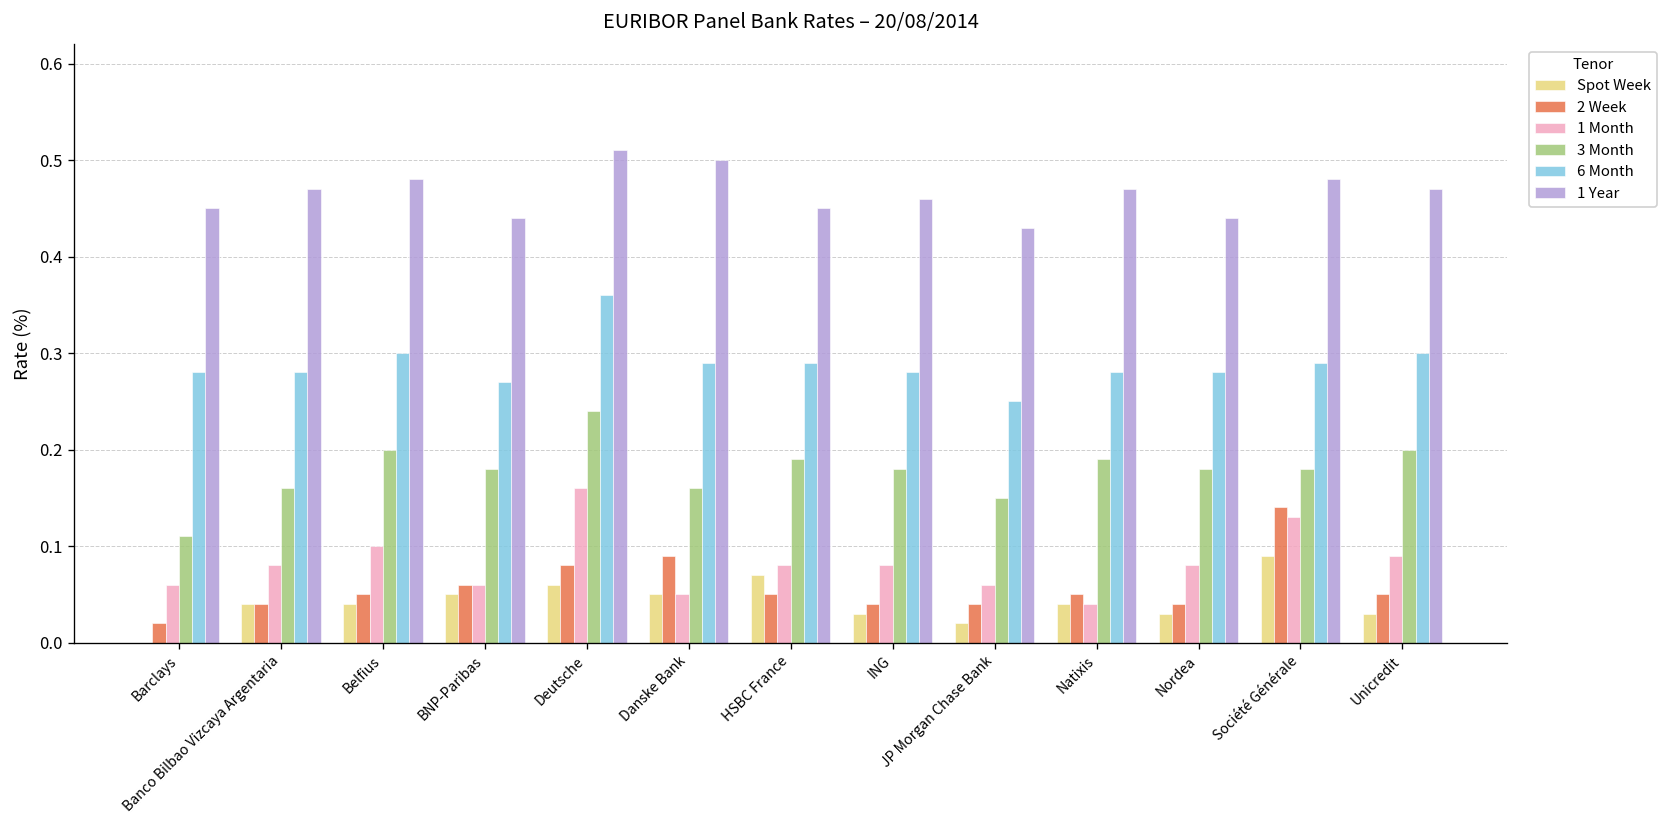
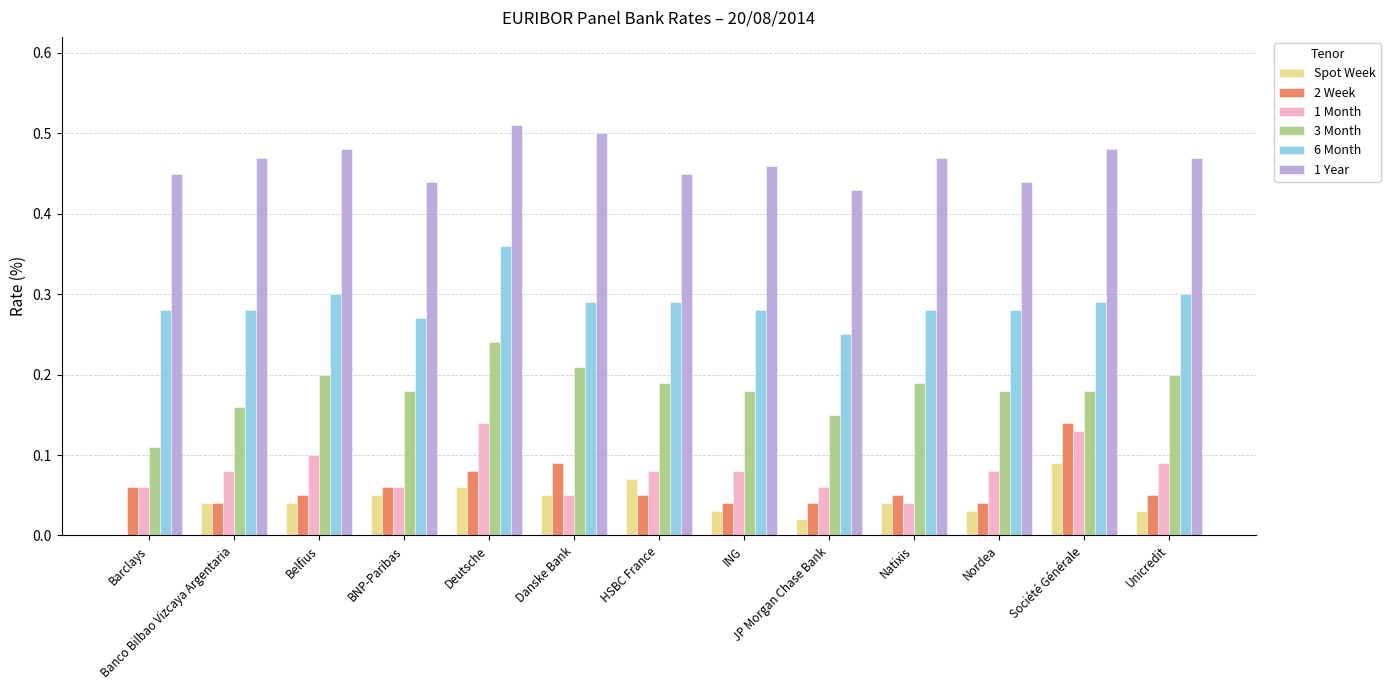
  {
    "Spot Week": {
      "Barclays": 0.00,
      "Banco Bilbao Vizcaya Argentaria": 0.04,
      "Belfius": 0.04,
      "BNP-Paribas": 0.05,
      "Deutsche": 0.06,
      "Danske Bank": 0.05,
      "HSBC France": 0.07,
      "ING": 0.03,
      "JP Morgan Chase Bank": 0.02,
      "Natixis": 0.04,
      "Nordea": 0.03,
      "Société Générale": 0.09,
      "Unicredit": 0.03
    },
    "2 Week": {
-     "Barclays": 0.02,
+     "Barclays": 0.06,
      "Banco Bilbao Vizcaya Argentaria": 0.04,
      "Belfius": 0.05,
      "BNP-Paribas": 0.06,
      "Deutsche": 0.08,
      "Danske Bank": 0.09,
      "HSBC France": 0.05,
      "ING": 0.04,
      "JP Morgan Chase Bank": 0.04,
      "Natixis": 0.05,
      "Nordea": 0.04,
      "Société Générale": 0.14,
      "Unicredit": 0.05
    },
    "1 Month": {
      "Barclays": 0.06,
      "Banco Bilbao Vizcaya Argentaria": 0.08,
      "Belfius": 0.10,
      "BNP-Paribas": 0.06,
-     "Deutsche": 0.16,
+     "Deutsche": 0.14,
      "Danske Bank": 0.05,
      "HSBC France": 0.08,
      "ING": 0.08,
      "JP Morgan Chase Bank": 0.06,
      "Natixis": 0.04,
      "Nordea": 0.08,
      "Société Générale": 0.13,
      "Unicredit": 0.09
    },
    "3 Month": {
      "Barclays": 0.11,
      "Banco Bilbao Vizcaya Argentaria": 0.16,
      "Belfius": 0.20,
      "BNP-Paribas": 0.18,
      "Deutsche": 0.24,
-     "Danske Bank": 0.16,
+     "Danske Bank": 0.21,
      "HSBC France": 0.19,
      "ING": 0.18,
      "JP Morgan Chase Bank": 0.15,
      "Natixis": 0.19,
      "Nordea": 0.18,
      "Société Générale": 0.18,
      "Unicredit": 0.20
    },
    "6 Month": {
      "Barclays": 0.28,
      "Banco Bilbao Vizcaya Argentaria": 0.28,
      "Belfius": 0.30,
      "BNP-Paribas": 0.27,
      "Deutsche": 0.36,
      "Danske Bank": 0.29,
      "HSBC France": 0.29,
      "ING": 0.28,
      "JP Morgan Chase Bank": 0.25,
      "Natixis": 0.28,
      "Nordea": 0.28,
      "Société Générale": 0.29,
      "Unicredit": 0.30
    },
    "1 Year": {
      "Barclays": 0.45,
      "Banco Bilbao Vizcaya Argentaria": 0.47,
      "Belfius": 0.48,
      "BNP-Paribas": 0.44,
      "Deutsche": 0.51,
      "Danske Bank": 0.50,
      "HSBC France": 0.45,
      "ING": 0.46,
      "JP Morgan Chase Bank": 0.43,
      "Natixis": 0.47,
      "Nordea": 0.44,
      "Société Générale": 0.48,
      "Unicredit": 0.47
    }
  }
